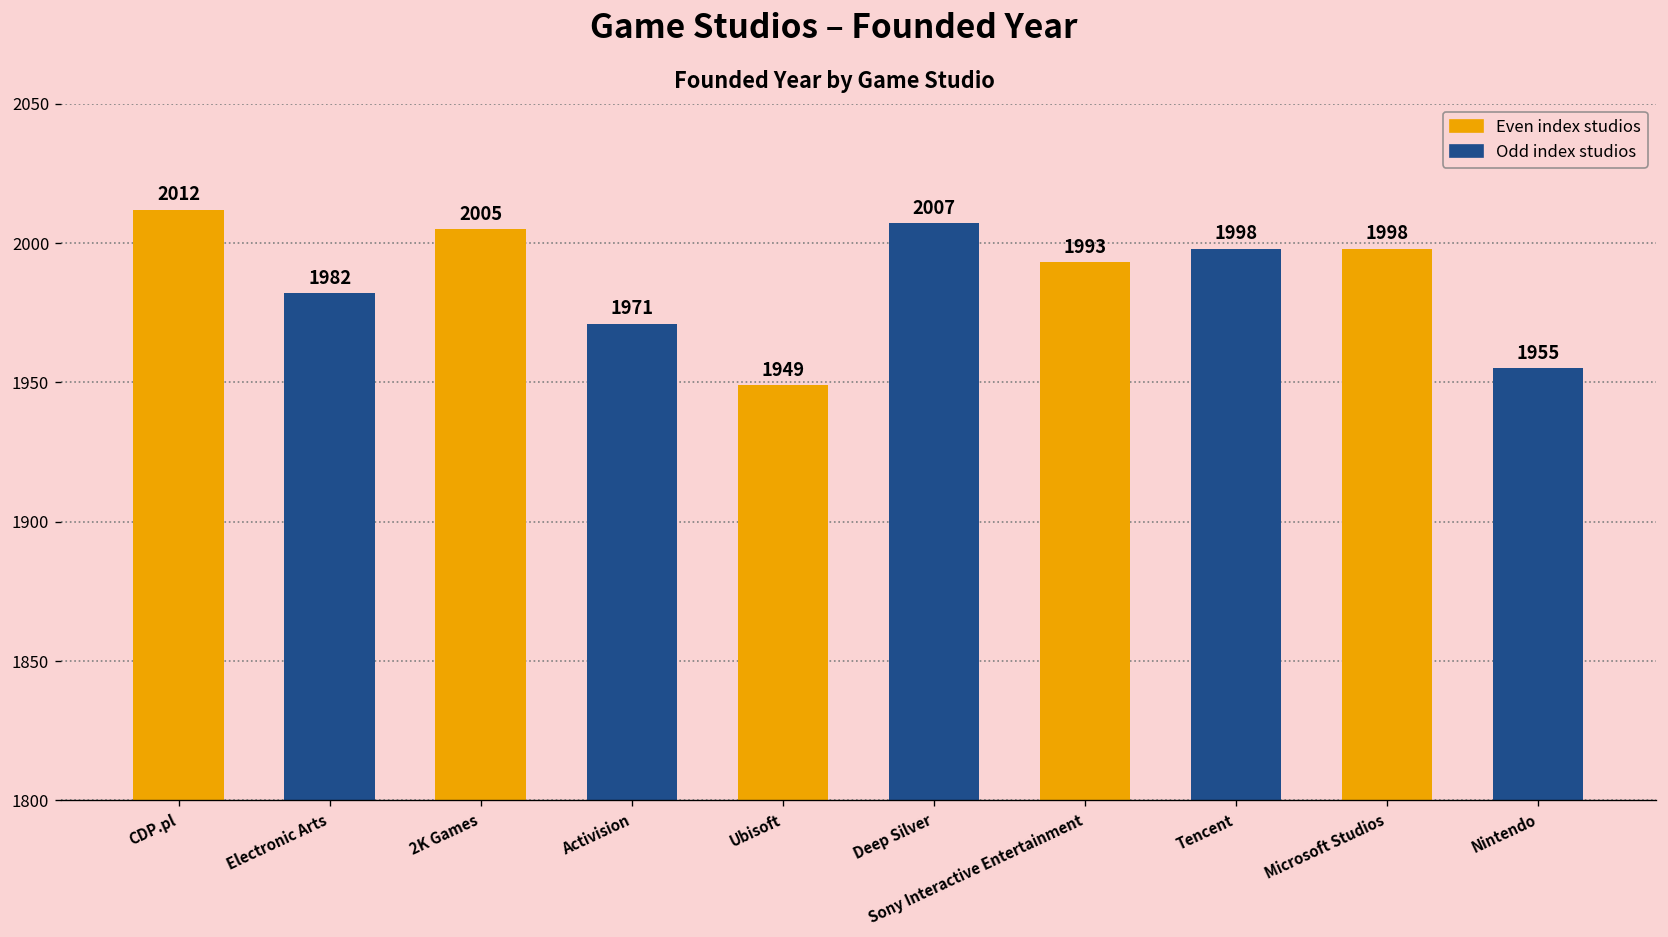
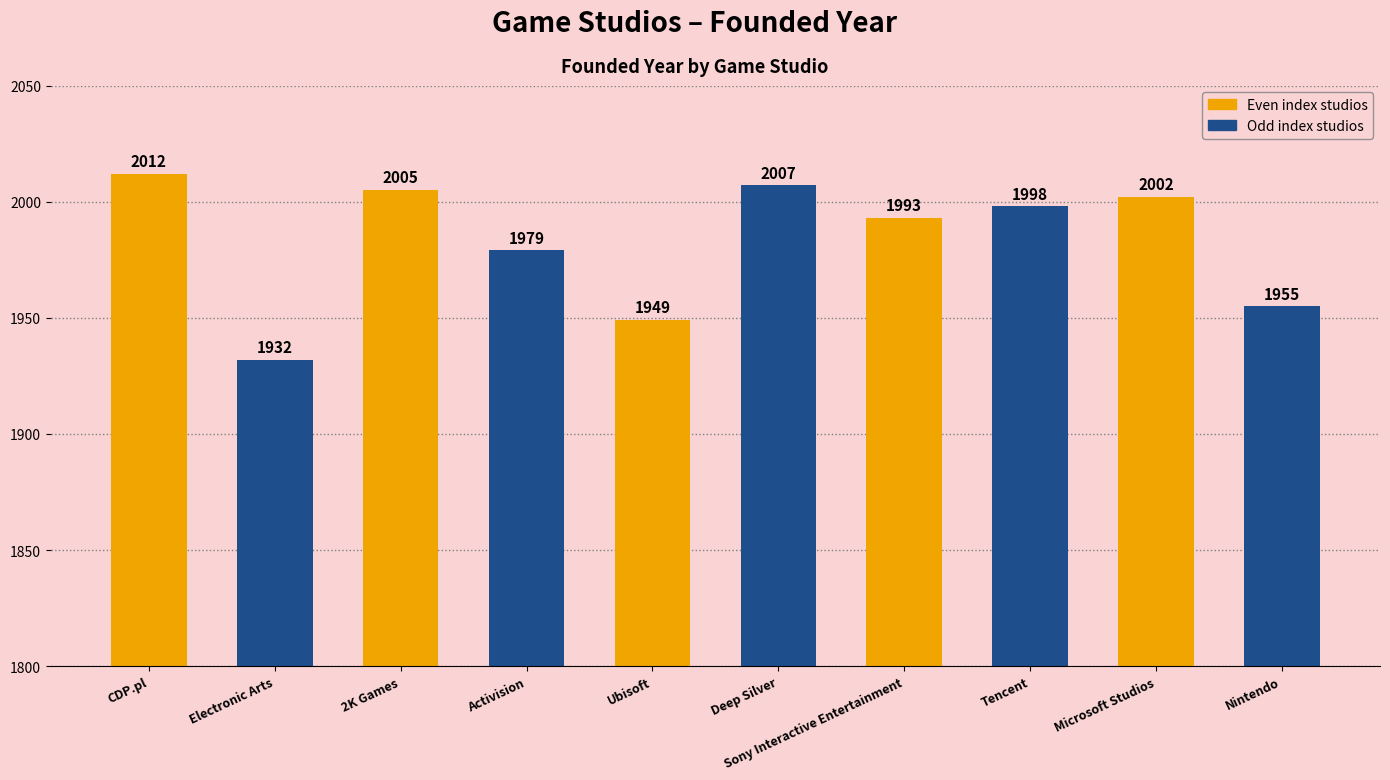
  {
    "CDP.pl": 2012,
-   "Electronic Arts": 1982,
+   "Electronic Arts": 1932,
    "2K Games": 2005,
-   "Activision": 1971,
+   "Activision": 1979,
    "Ubisoft": 1949,
    "Deep Silver": 2007,
    "Sony Interactive Entertainment": 1993,
    "Tencent": 1998,
-   "Microsoft Studios": 1998,
+   "Microsoft Studios": 2002,
    "Nintendo": 1955
  }
